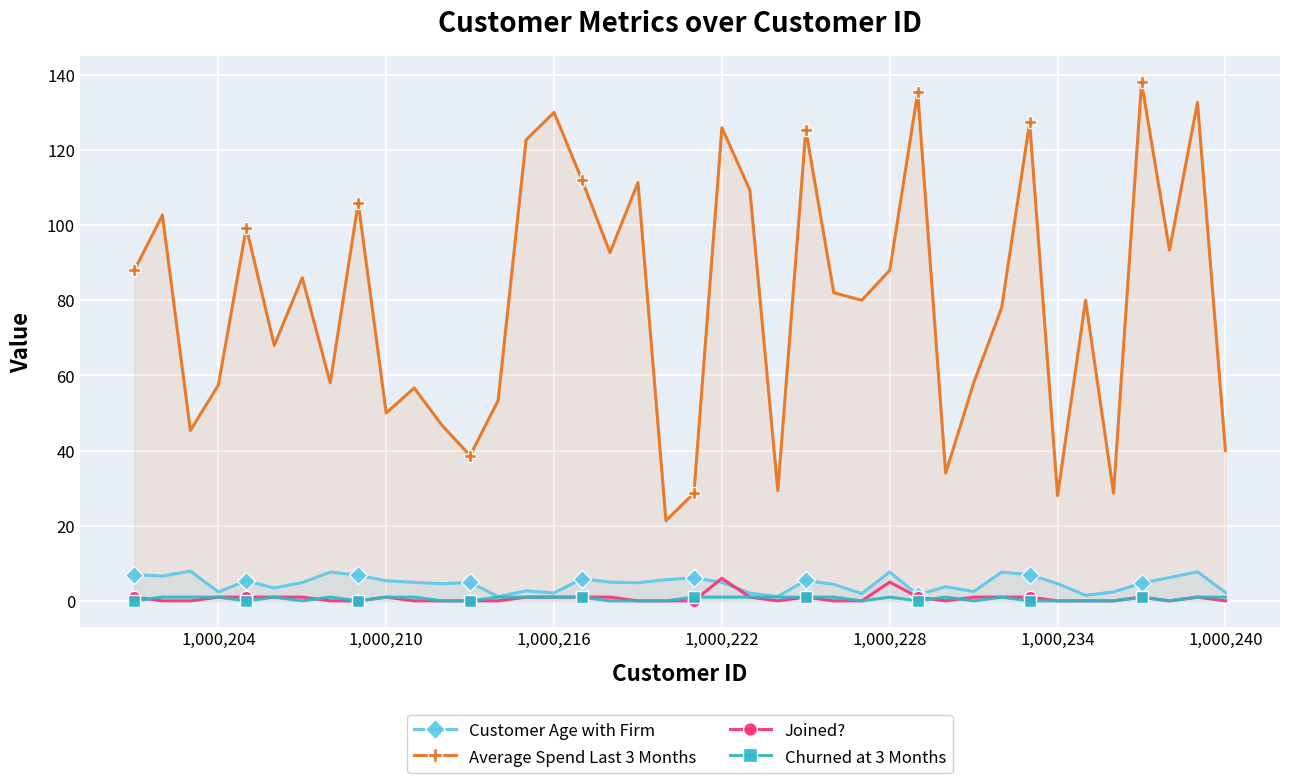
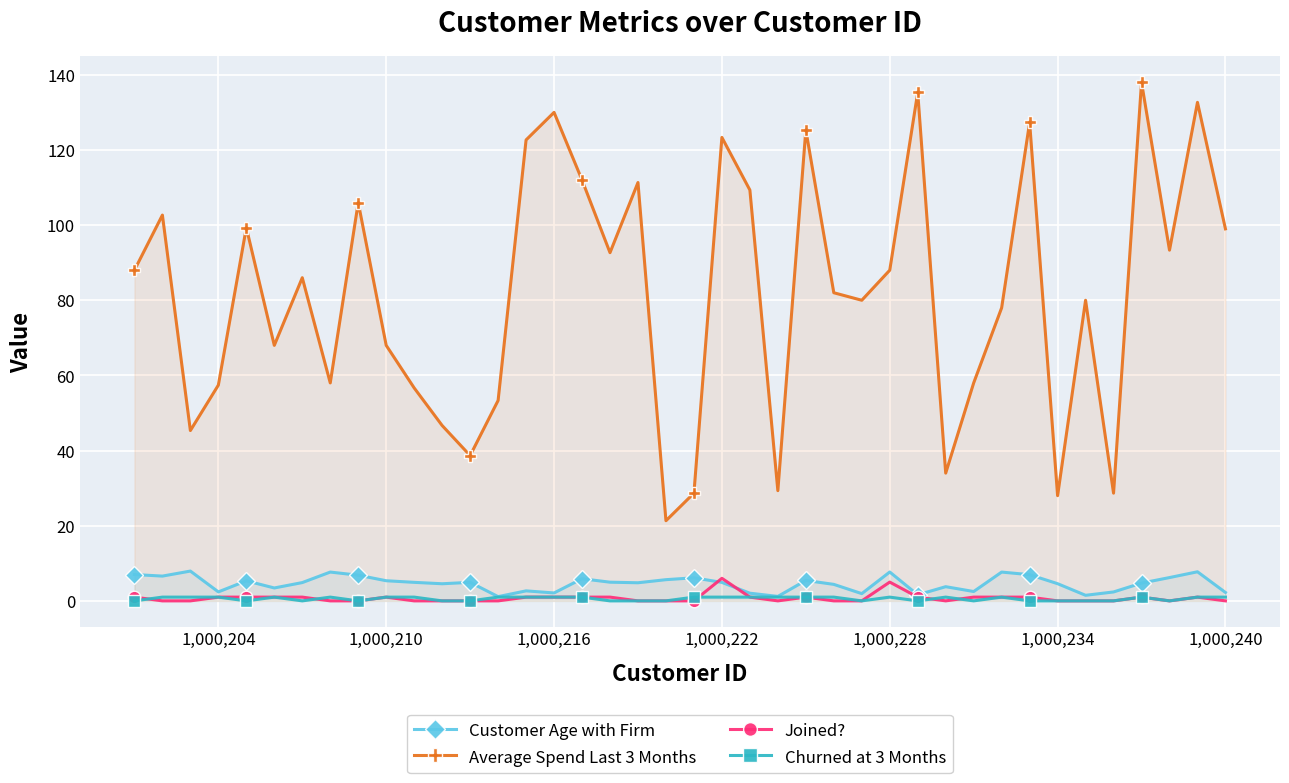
  {
    "Average Spend Last 3 Months": {
      "1,000,204": 57,
-     "1,000,210": 50,
+     "1,000,210": 68,
      "1,000,216": 130,
-     "1,000,222": 126,
+     "1,000,222": 123,
      "1,000,228": 88,
      "1,000,234": 28,
-     "1,000,240": 40
+     "1,000,240": 99
    },
    "Joined?": {
      "1,000,222": 6,
      "1,000,228": 5,
      "1,000,240": 0
    }
  }
